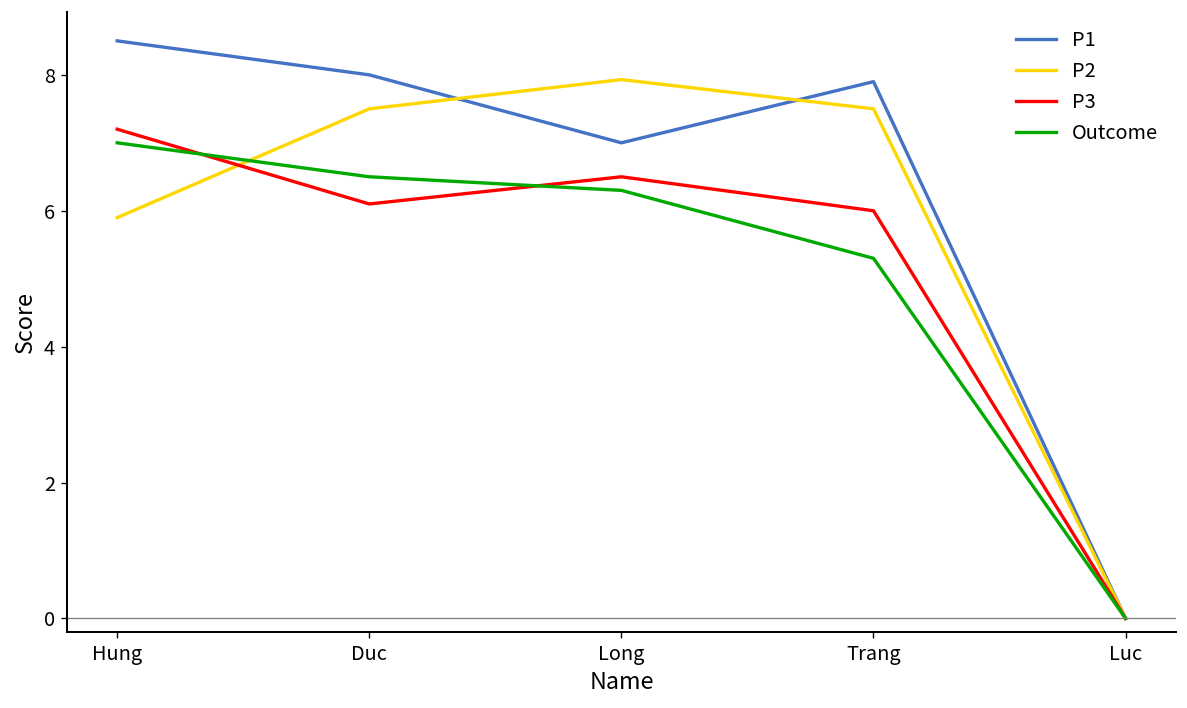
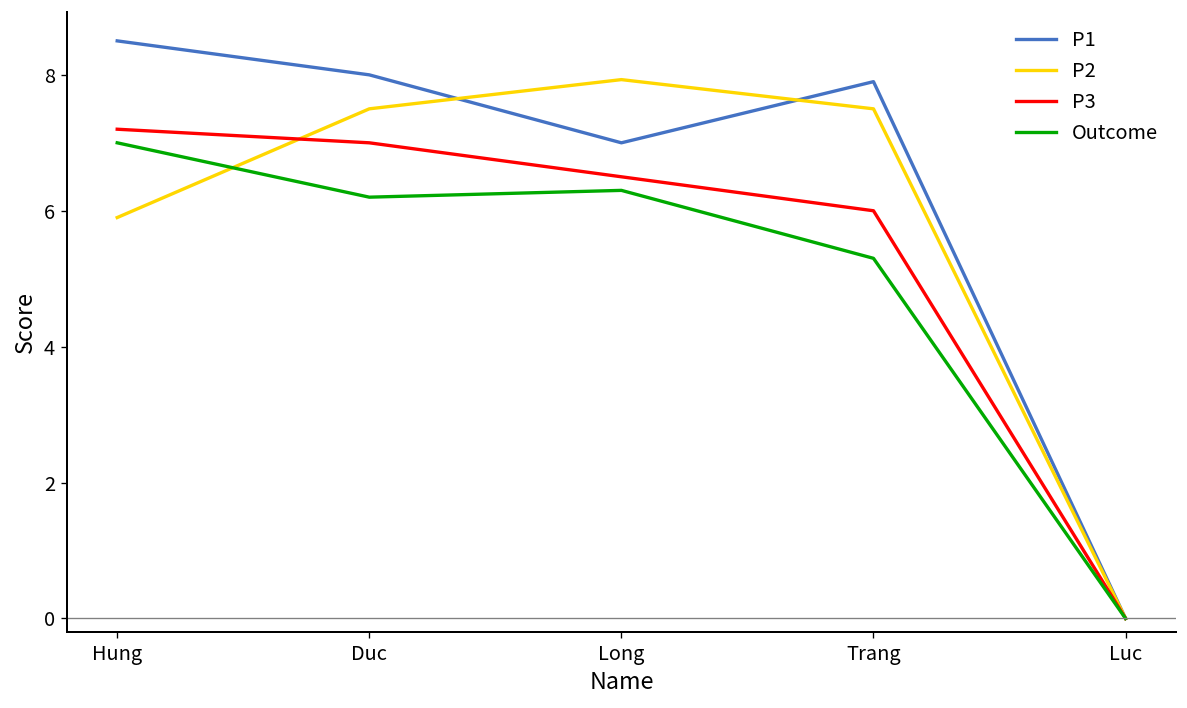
  {
    "P1": {
      "Hung": 8.5,
      "Duc": 8.0,
      "Long": 7.0,
      "Trang": 7.9
    },
    "P2": {
      "Hung": 5.9,
      "Duc": 7.5,
      "Long": 7.9,
      "Trang": 7.5
    },
    "P3": {
      "Hung": 7.2,
-     "Duc": 6.1,
+     "Duc": 7.0,
      "Long": 6.5,
      "Trang": 6.0
    },
    "Outcome": {
      "Hung": 7.0,
-     "Duc": 6.5,
+     "Duc": 6.2,
      "Long": 6.3,
      "Trang": 5.3
    }
  }
